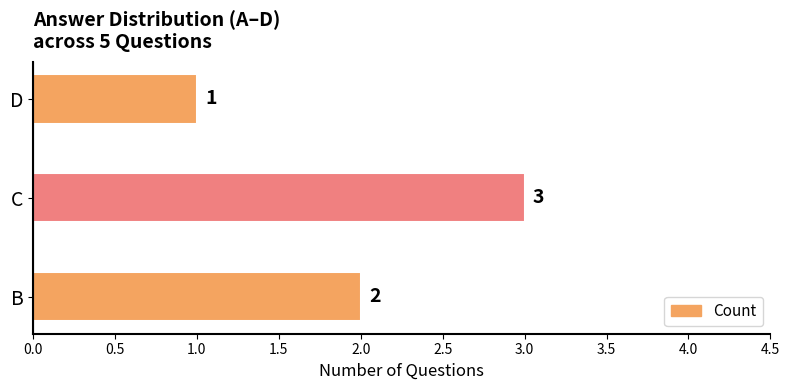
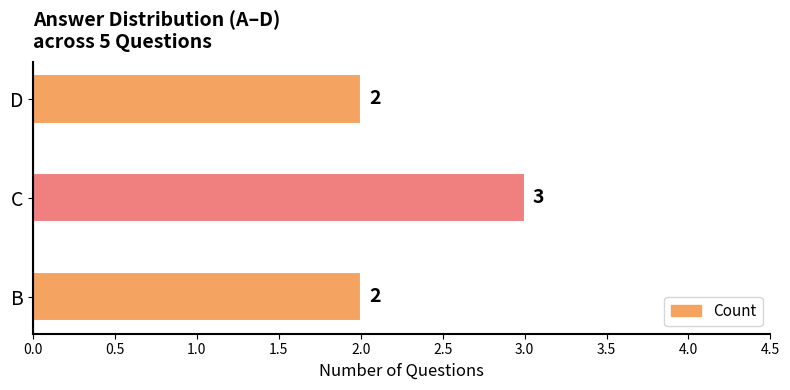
  {
-   "D": 1,
+   "D": 2,
    "C": 3,
    "B": 2
  }
